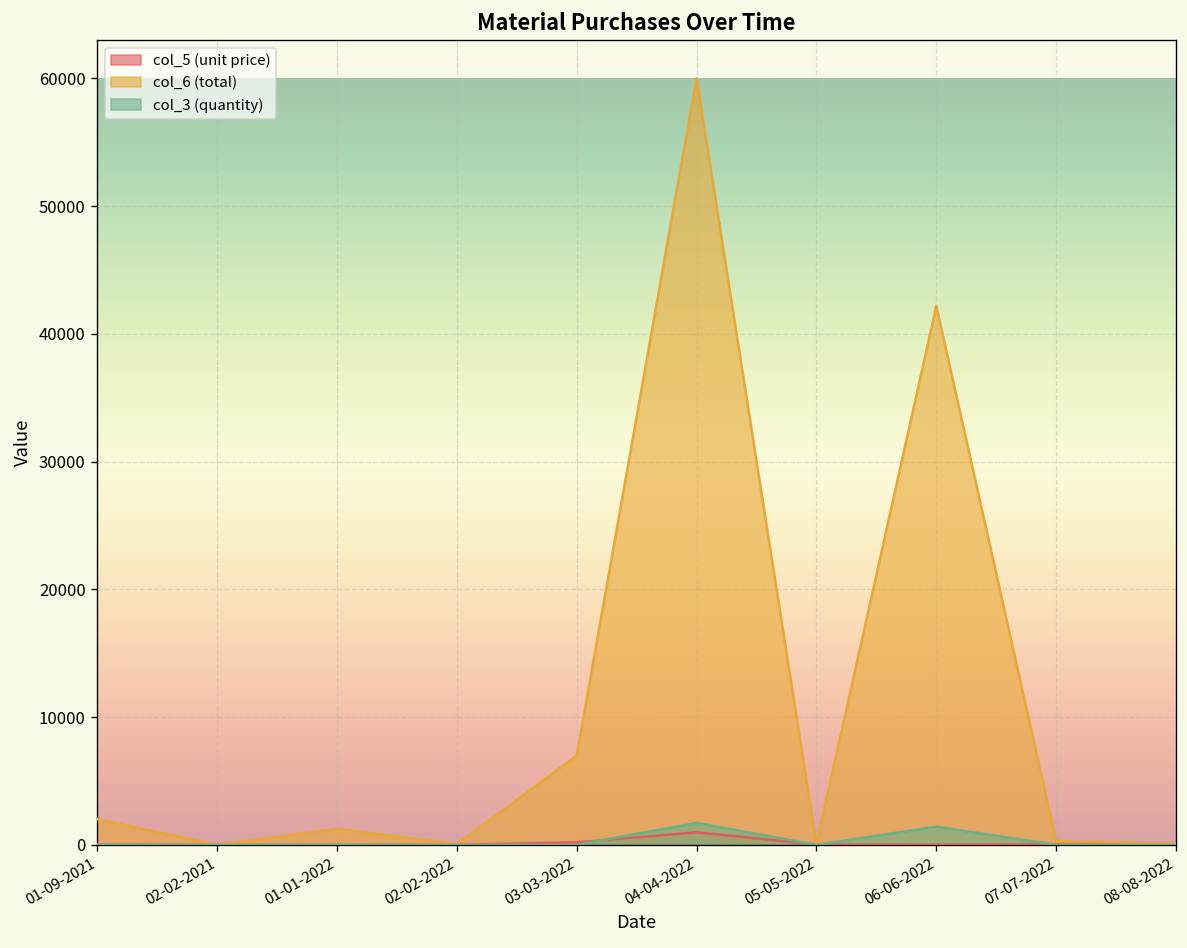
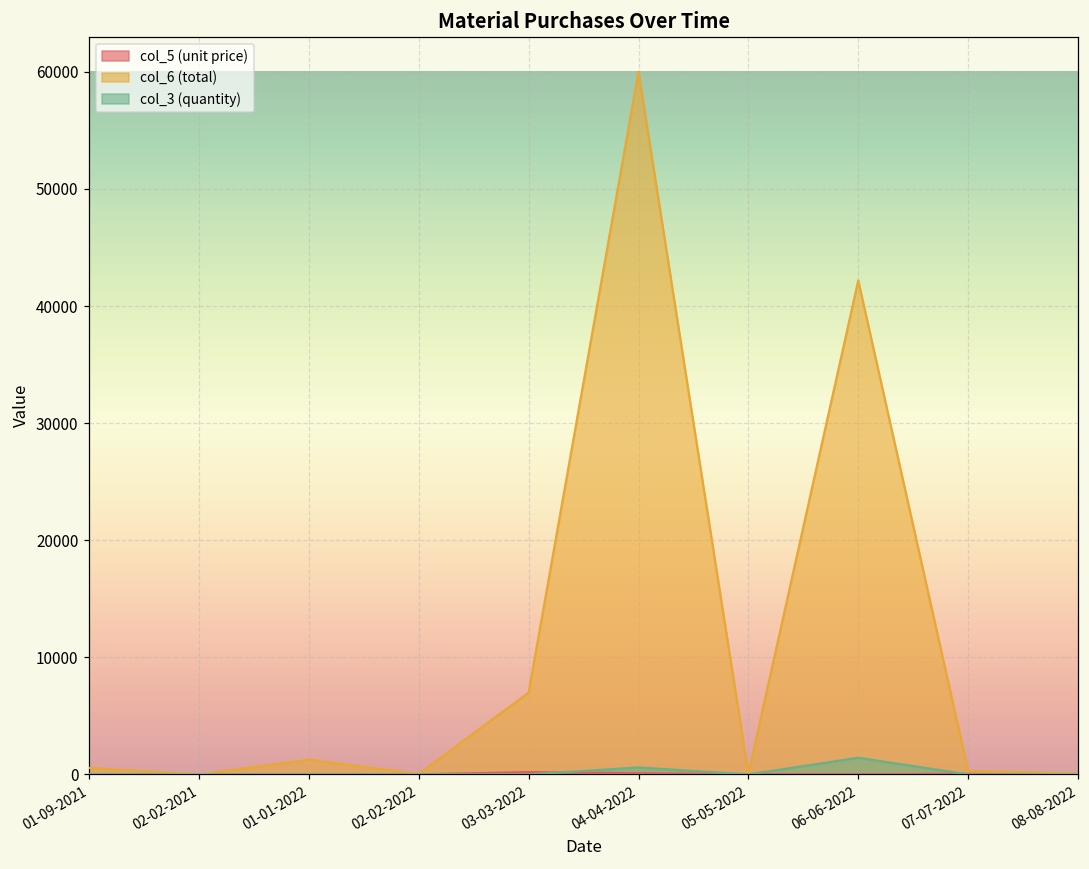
  {
    "col_5 (unit price)": {
-     "04-04-2022": 1000,
+     "04-04-2022": 100,
      "06-06-2022": 0
    },
    "col_6 (total)": {
-     "01-09-2021": 2000,
+     "01-09-2021": 600,
      "01-01-2022": 1300,
      "03-03-2022": 7000,
      "04-04-2022": 60000,
      "06-06-2022": 42200,
      "07-07-2022": 300
    },
    "col_3 (quantity)": {
-     "04-04-2022": 1700,
+     "04-04-2022": 600,
      "06-06-2022": 1400
    }
  }
